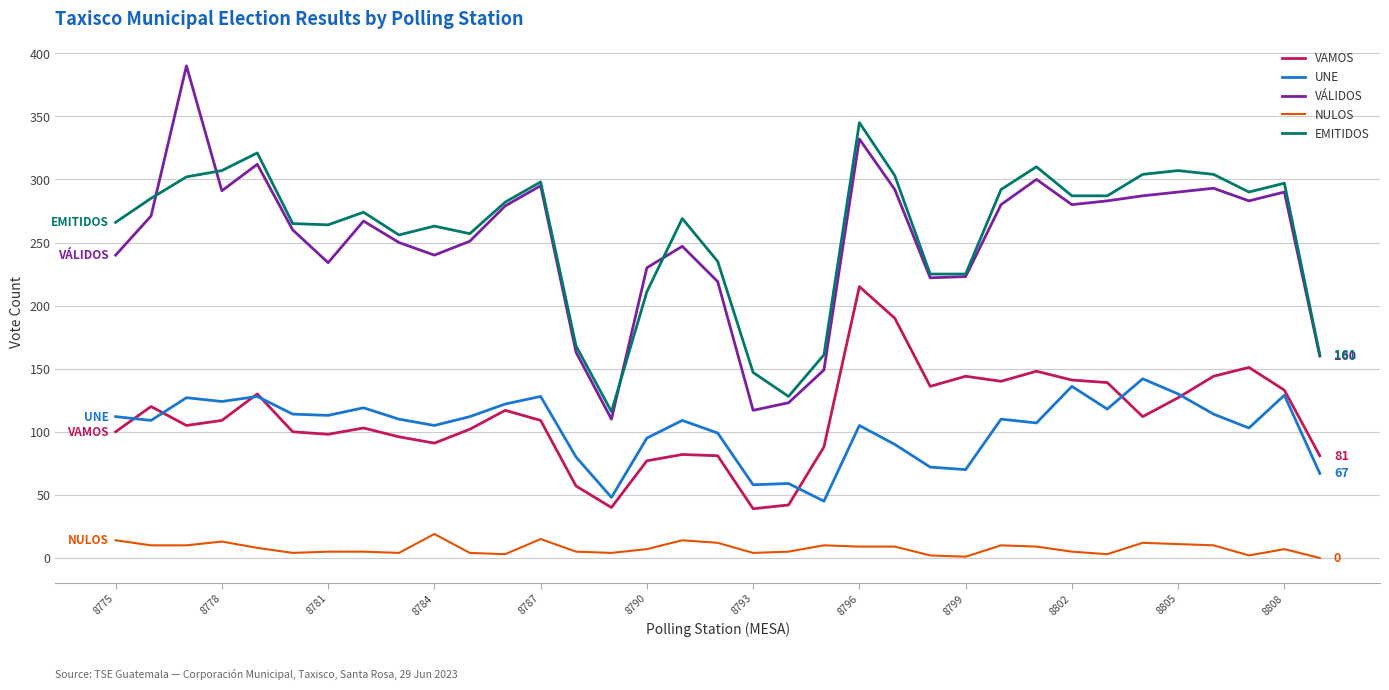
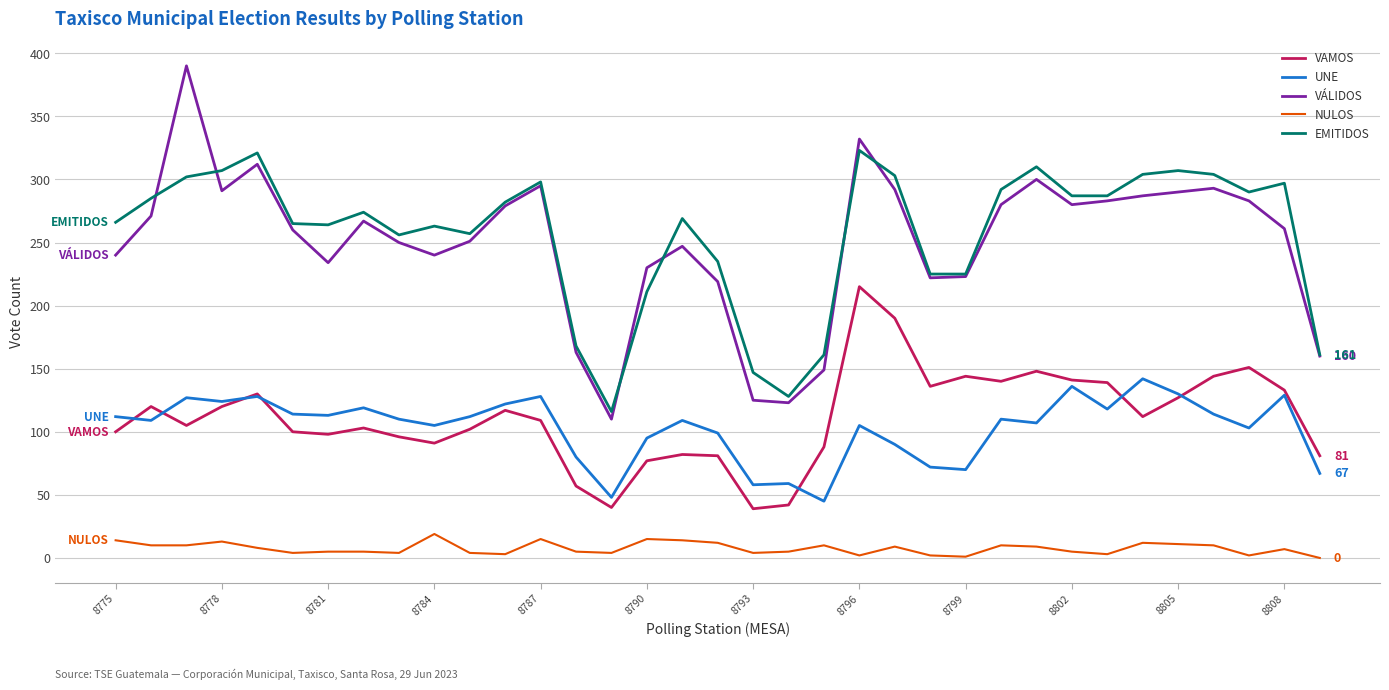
  {
    "VAMOS": {
      "8775": 100,
-     "8778": 109,
+     "8778": 120,
      "8781": 98,
      "8784": 91,
      "8787": 109,
      "8790": 77,
      "8793": 39,
      "8796": 215,
      "8799": 144,
      "8802": 141,
      "8805": 127,
      "8808": 133
    },
    "UNE": {
      "8775": 112,
      "8778": 124,
      "8781": 113,
      "8784": 105,
      "8787": 128,
      "8790": 95,
      "8793": 58,
      "8796": 105,
      "8799": 70,
      "8802": 136,
      "8805": 130,
      "8808": 129
    },
    "VÁLIDOS": {
      "8775": 240,
      "8778": 291,
      "8781": 234,
      "8784": 240,
      "8787": 295,
      "8790": 230,
-     "8793": 117,
+     "8793": 125,
      "8796": 332,
      "8802": 280,
      "8805": 290,
-     "8808": 290
+     "8808": 261
    },
    "NULOS": {
      "8775": 14,
      "8778": 13,
      "8781": 5,
      "8784": 19,
      "8787": 15,
-     "8790": 7,
+     "8790": 15,
      "8793": 4,
-     "8796": 9,
+     "8796": 2,
      "8799": 1,
      "8802": 5,
      "8805": 11,
      "8808": 7
    },
    "EMITIDOS": {
      "8775": 266,
      "8778": 307,
      "8781": 264,
      "8784": 263,
      "8787": 298,
      "8790": 211,
      "8793": 147,
-     "8796": 345,
+     "8796": 323,
      "8802": 287,
      "8805": 307,
      "8808": 297
    }
  }
